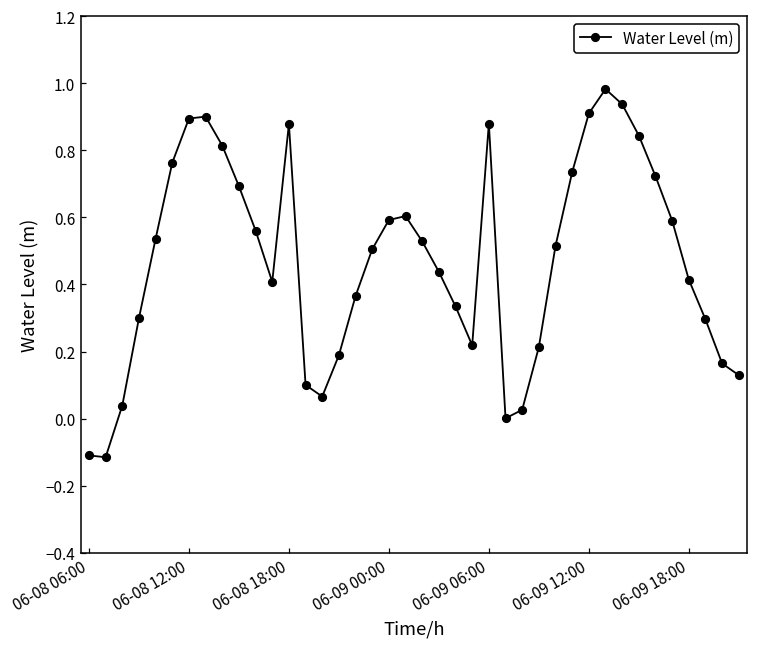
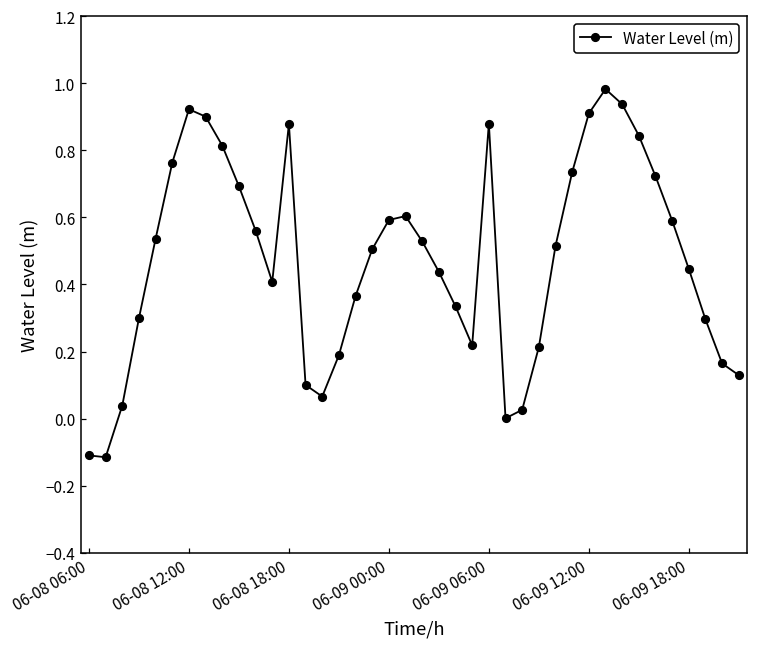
  {
    "06-08 06:00": -0.11,
-   "06-08 12:00": 0.89,
+   "06-08 12:00": 0.92,
    "06-08 18:00": 0.88,
    "06-09 00:00": 0.59,
    "06-09 06:00": 0.88,
    "06-09 12:00": 0.91,
-   "06-09 18:00": 0.41
+   "06-09 18:00": 0.45
  }
